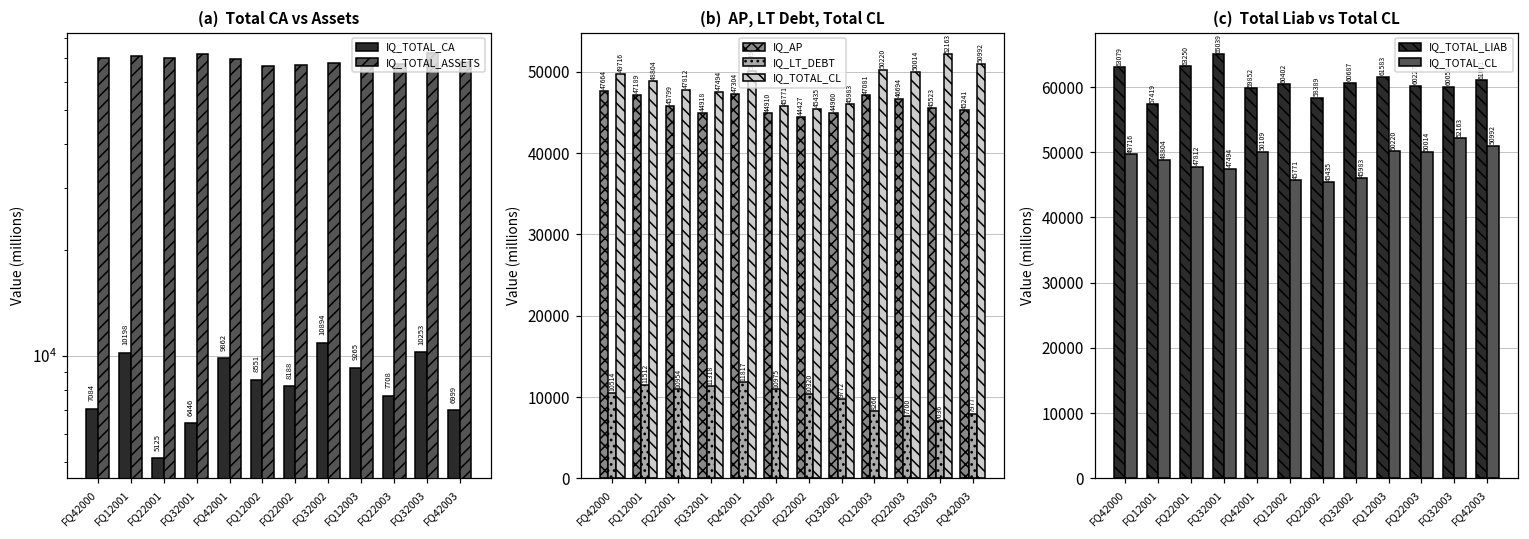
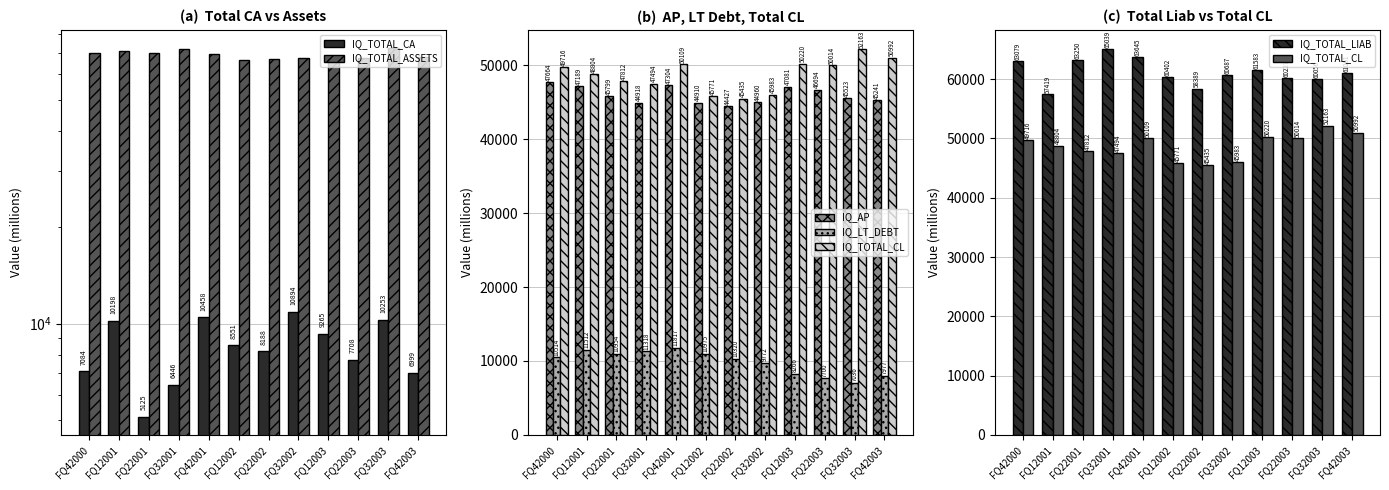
  {
    "(a) Total CA vs Assets": {
      "IQ_TOTAL_CA": {
        "FQ42000": 7084,
        "FQ12001": 10198,
        "FQ22001": 5125,
        "FQ32001": 6446,
-       "FQ42001": 9862,
+       "FQ42001": 10458,
        "FQ12002": 8551,
        "FQ22002": 8188,
        "FQ32002": 10894,
        "FQ12003": 9265,
        "FQ22003": 7708,
        "FQ32003": 10253,
        "FQ42003": 6999
      }
    },
    "(c) Total Liab vs Total CL": {
      "IQ_TOTAL_LIAB": {
        "FQ42000": 63079,
        "FQ12001": 57419,
        "FQ22001": 63250,
        "FQ32001": 65039,
-       "FQ42001": 59852,
+       "FQ42001": 63645,
        "FQ12002": 60402,
        "FQ22002": 58389,
        "FQ32002": 60687,
        "FQ12003": 61583
      },
      "IQ_TOTAL_CL": {
        "FQ42000": 49716,
        "FQ12001": 48804,
        "FQ22001": 47812,
        "FQ32001": 47494,
        "FQ42001": 50109,
        "FQ12002": 45771,
        "FQ22002": 45435,
        "FQ32002": 45983,
        "FQ12003": 50220,
        "FQ22003": 50014,
        "FQ32003": 52163,
        "FQ42003": 50992
      }
    }
  }
